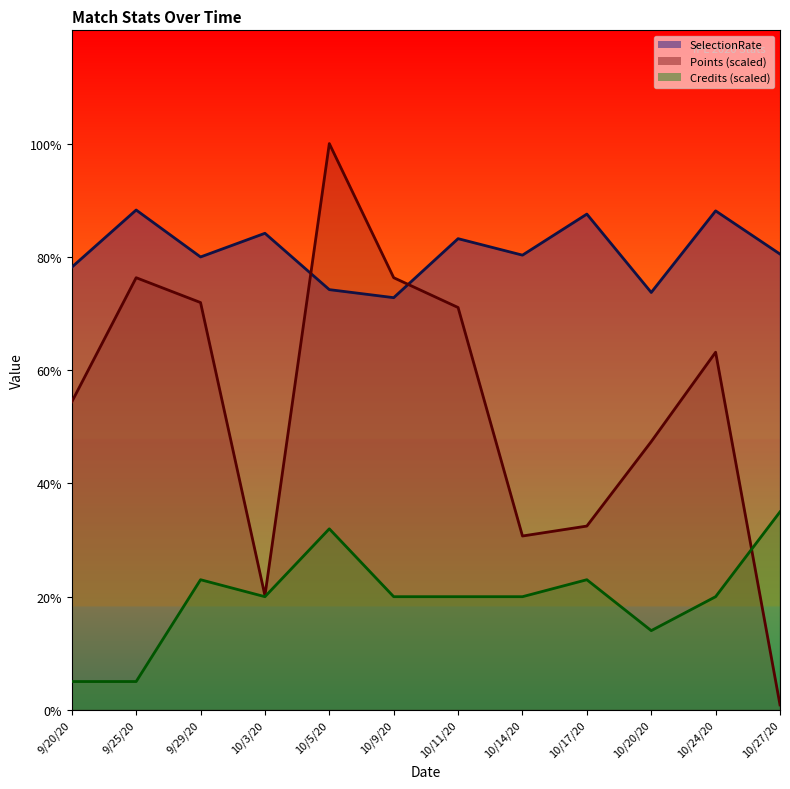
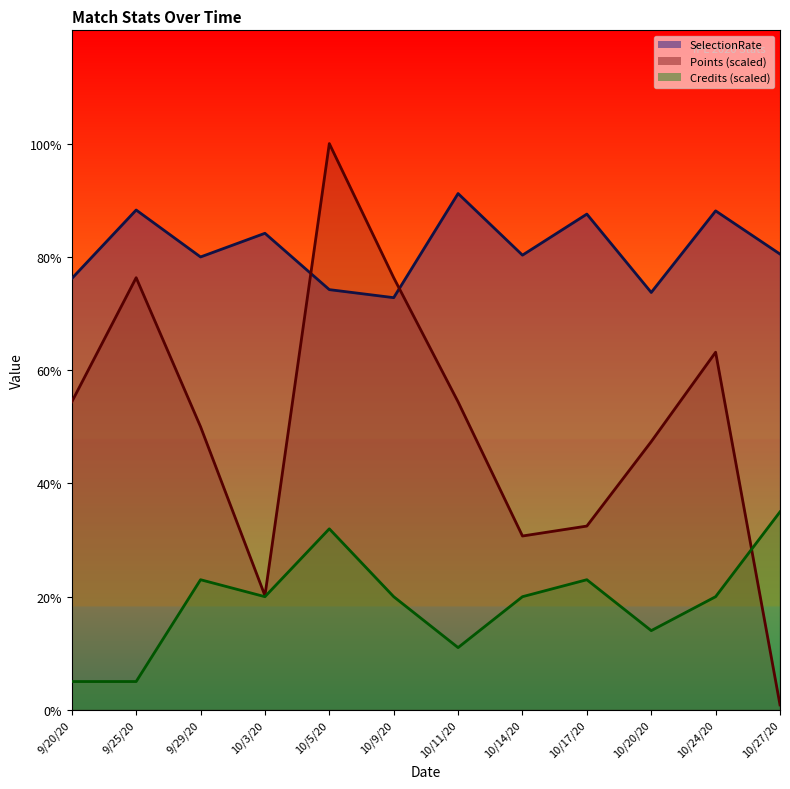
  {
    "SelectionRate": {
-     "9/20/20": "78%",
+     "9/20/20": "76%",
      "9/25/20": "88%",
      "9/29/20": "80%",
      "10/3/20": "84%",
      "10/5/20": "74%",
      "10/9/20": "73%",
-     "10/11/20": "83%",
+     "10/11/20": "91%",
      "10/14/20": "80%",
      "10/17/20": "88%",
      "10/20/20": "74%",
      "10/24/20": "88%",
      "10/27/20": "80%"
    },
    "Points (scaled)": {
      "9/20/20": "54%",
      "9/25/20": "76%",
-     "9/29/20": "72%",
+     "9/29/20": "50%",
      "10/5/20": "100%",
      "10/9/20": "76%",
-     "10/11/20": "71%",
+     "10/11/20": "54%",
      "10/14/20": "31%",
      "10/17/20": "32%",
      "10/20/20": "47%",
      "10/24/20": "63%",
      "10/27/20": "1%"
    },
    "Credits (scaled)": {
      "9/20/20": "5%",
      "9/25/20": "5%",
      "9/29/20": "23%",
      "10/5/20": "32%",
      "10/9/20": "20%",
-     "10/11/20": "20%",
+     "10/11/20": "11%",
      "10/14/20": "20%",
      "10/17/20": "23%",
      "10/20/20": "14%",
      "10/24/20": "20%",
      "10/27/20": "35%"
    }
  }
